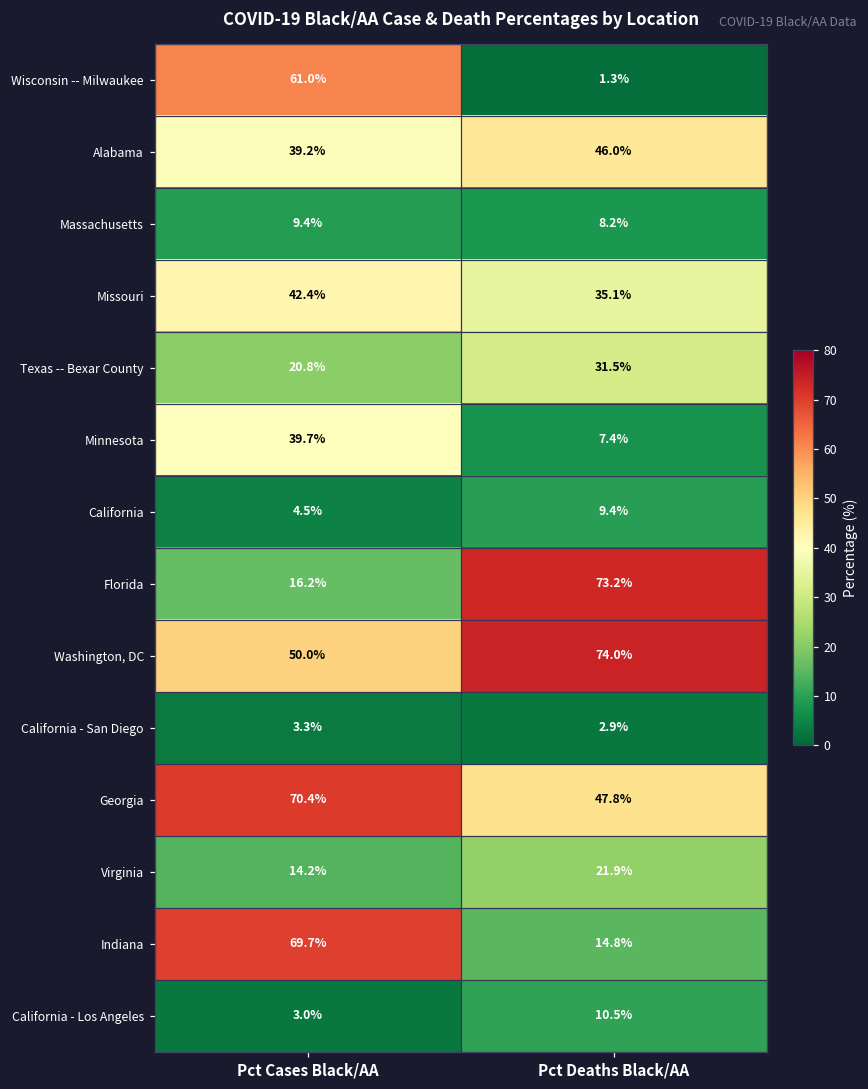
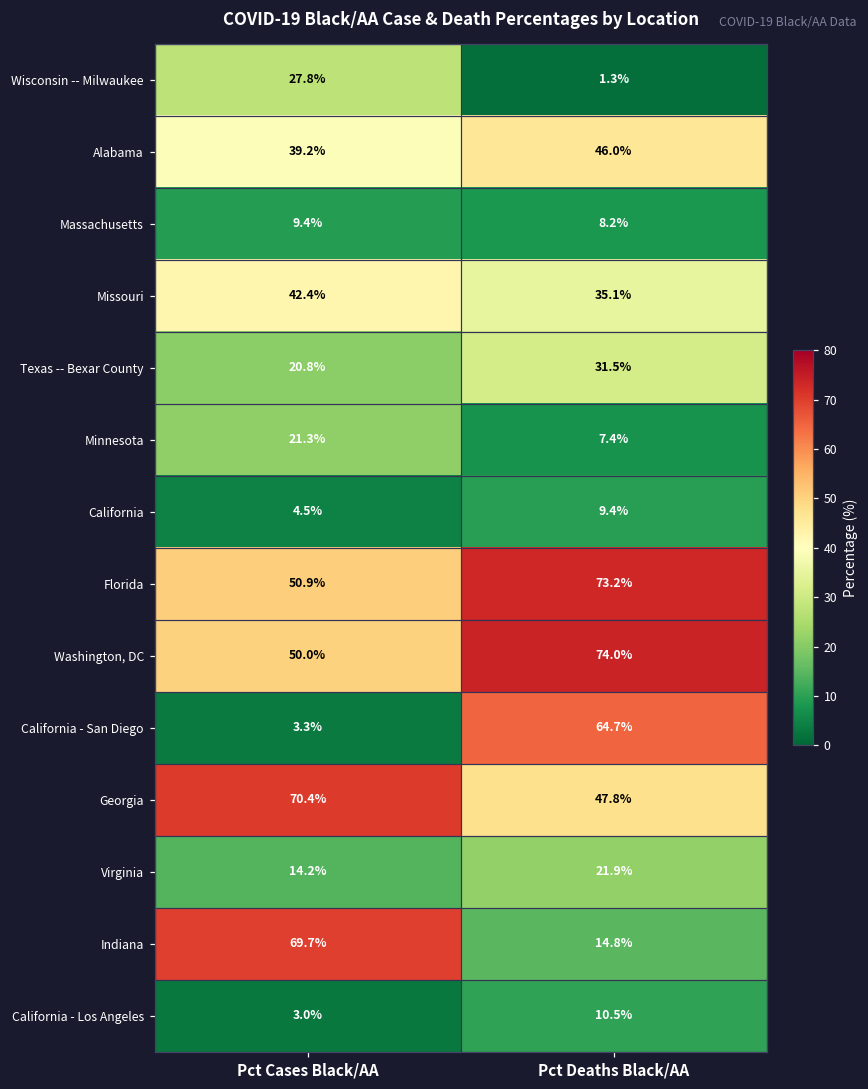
  {
    "Wisconsin -- Milwaukee": {
-     "Pct Cases Black/AA": "61.0%",
+     "Pct Cases Black/AA": "27.8%",
      "Pct Deaths Black/AA": "1.3%"
    },
    "Alabama": {
      "Pct Cases Black/AA": "39.2%",
      "Pct Deaths Black/AA": "46.0%"
    },
    "Massachusetts": {
      "Pct Cases Black/AA": "9.4%",
      "Pct Deaths Black/AA": "8.2%"
    },
    "Missouri": {
      "Pct Cases Black/AA": "42.4%",
      "Pct Deaths Black/AA": "35.1%"
    },
    "Texas -- Bexar County": {
      "Pct Cases Black/AA": "20.8%",
      "Pct Deaths Black/AA": "31.5%"
    },
    "Minnesota": {
-     "Pct Cases Black/AA": "39.7%",
+     "Pct Cases Black/AA": "21.3%",
      "Pct Deaths Black/AA": "7.4%"
    },
    "California": {
      "Pct Cases Black/AA": "4.5%",
      "Pct Deaths Black/AA": "9.4%"
    },
    "Florida": {
-     "Pct Cases Black/AA": "16.2%",
+     "Pct Cases Black/AA": "50.9%",
      "Pct Deaths Black/AA": "73.2%"
    },
    "Washington, DC": {
      "Pct Cases Black/AA": "50.0%",
      "Pct Deaths Black/AA": "74.0%"
    },
    "California - San Diego": {
      "Pct Cases Black/AA": "3.3%",
-     "Pct Deaths Black/AA": "2.9%"
+     "Pct Deaths Black/AA": "64.7%"
    },
    "Georgia": {
      "Pct Cases Black/AA": "70.4%",
      "Pct Deaths Black/AA": "47.8%"
    },
    "Virginia": {
      "Pct Cases Black/AA": "14.2%",
      "Pct Deaths Black/AA": "21.9%"
    },
    "Indiana": {
      "Pct Cases Black/AA": "69.7%",
      "Pct Deaths Black/AA": "14.8%"
    },
    "California - Los Angeles": {
      "Pct Cases Black/AA": "3.0%",
      "Pct Deaths Black/AA": "10.5%"
    }
  }
